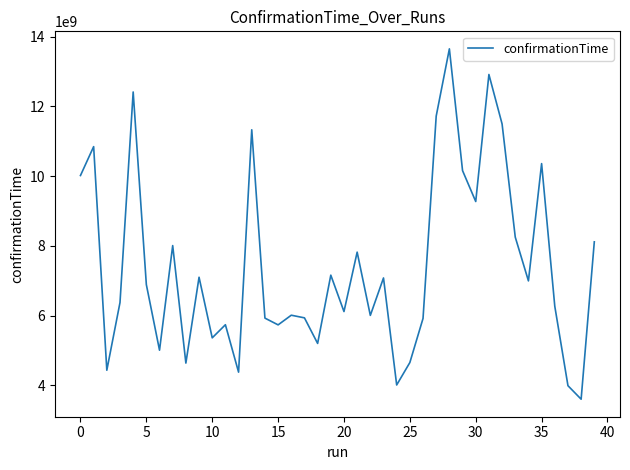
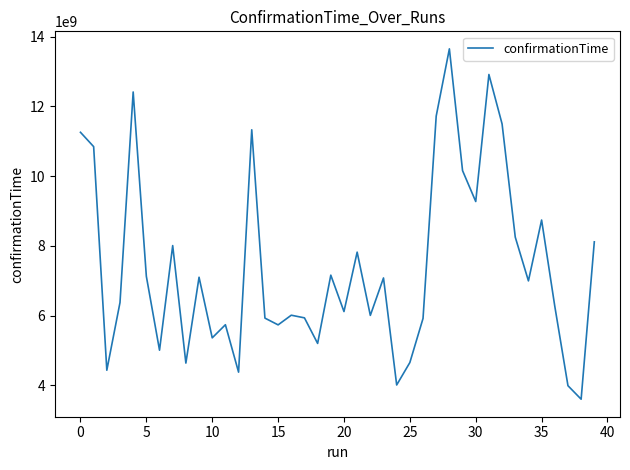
  {
-   "0": 10000000000,
-   "5": 6900000000,
+   "0": 11300000000,
+   "5": 7100000000,
    "10": 5400000000,
    "15": 5700000000,
    "20": 6100000000,
    "25": 4700000000,
    "30": 9300000000,
-   "35": 10400000000
+   "35": 8700000000
  }
